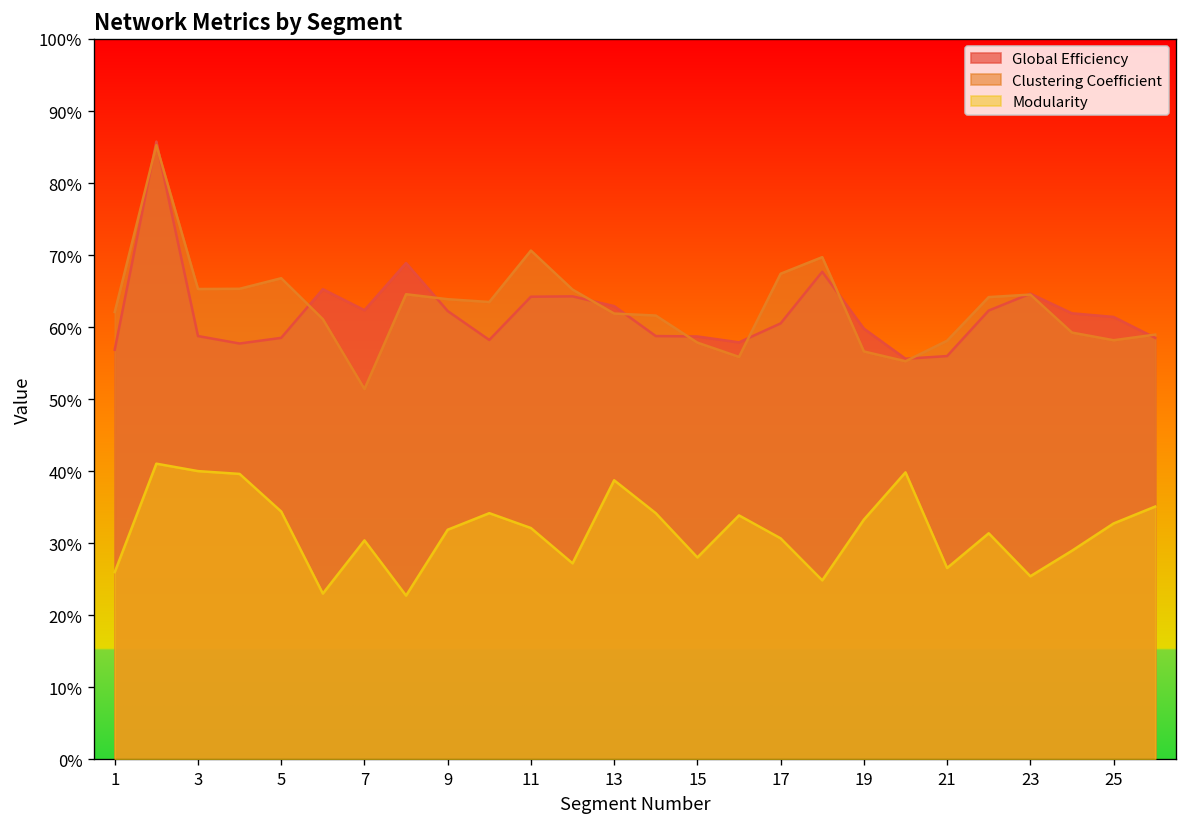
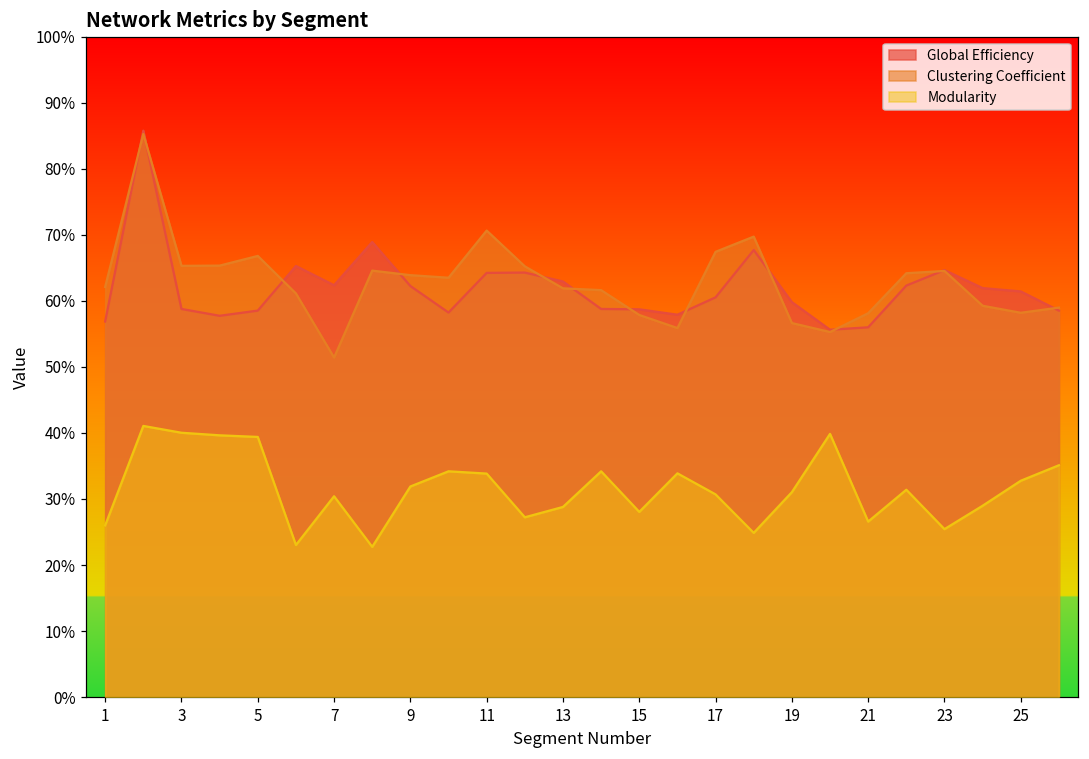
  {
    "Modularity": {
      "1": "26%",
      "3": "40%",
-     "5": "34%",
+     "5": "39%",
      "7": "30%",
      "9": "32%",
-     "11": "32%",
-     "13": "39%",
+     "11": "34%",
+     "13": "29%",
      "15": "28%",
      "17": "31%",
-     "19": "33%",
+     "19": "31%",
      "21": "27%",
      "23": "25%",
      "25": "33%"
    }
  }
